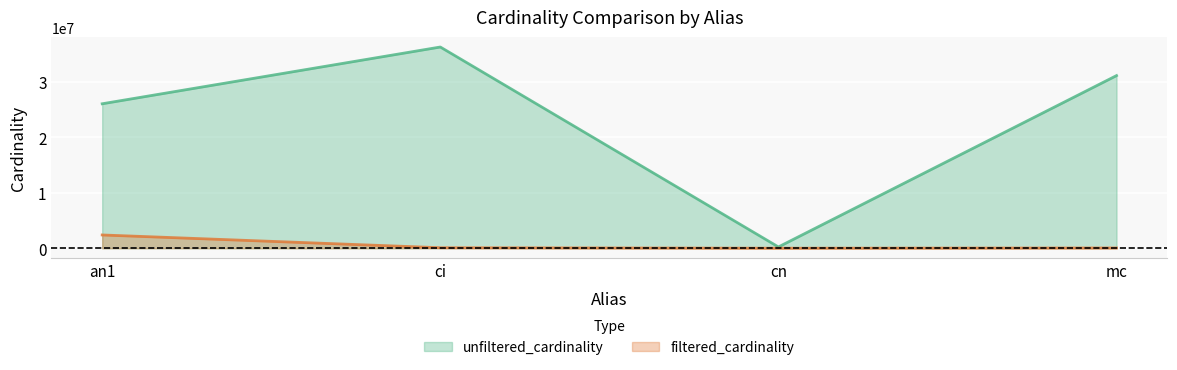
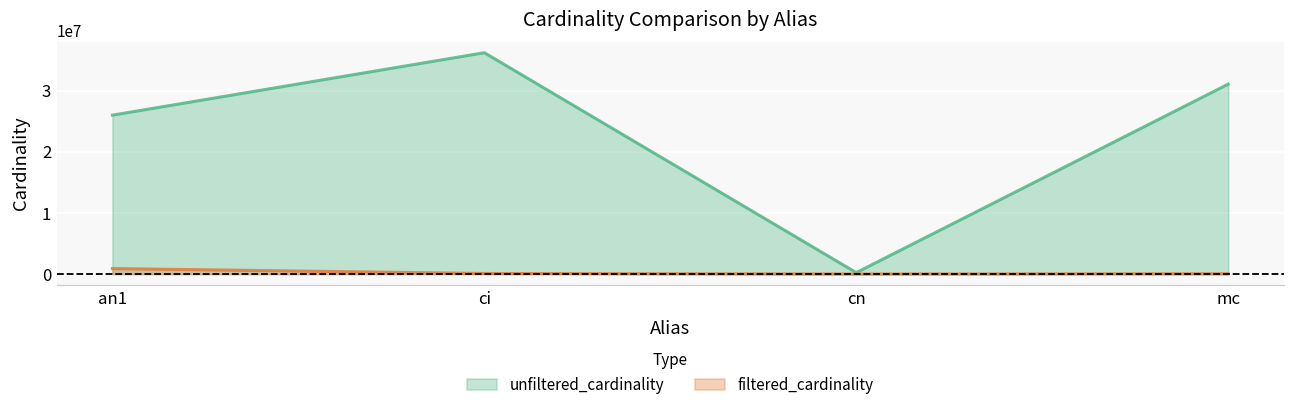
  {
    "unfiltered_cardinality": {
      "an1": 26000000,
      "ci": 36000000,
      "mc": 31000000
    },
    "filtered_cardinality": {
-     "an1": 2000000,
+     "an1": 1000000,
      "ci": 0,
      "mc": 0
    }
  }
